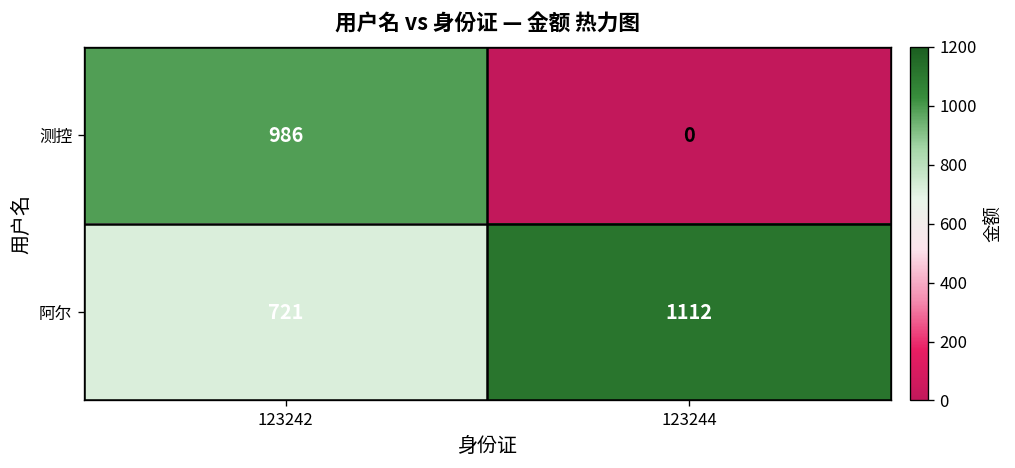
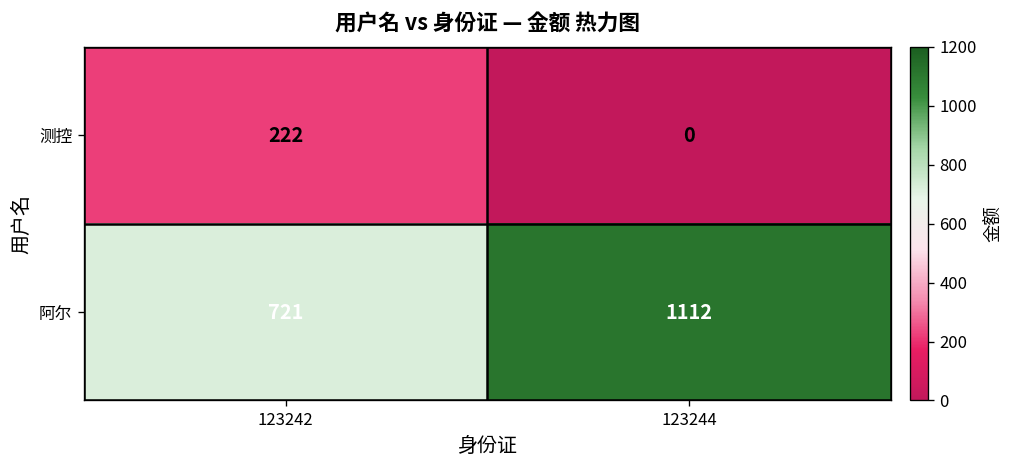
  {
    "测控": {
-     "123242": 986,
+     "123242": 222,
      "123244": 0
    },
    "阿尔": {
      "123244": 1112
    }
  }
